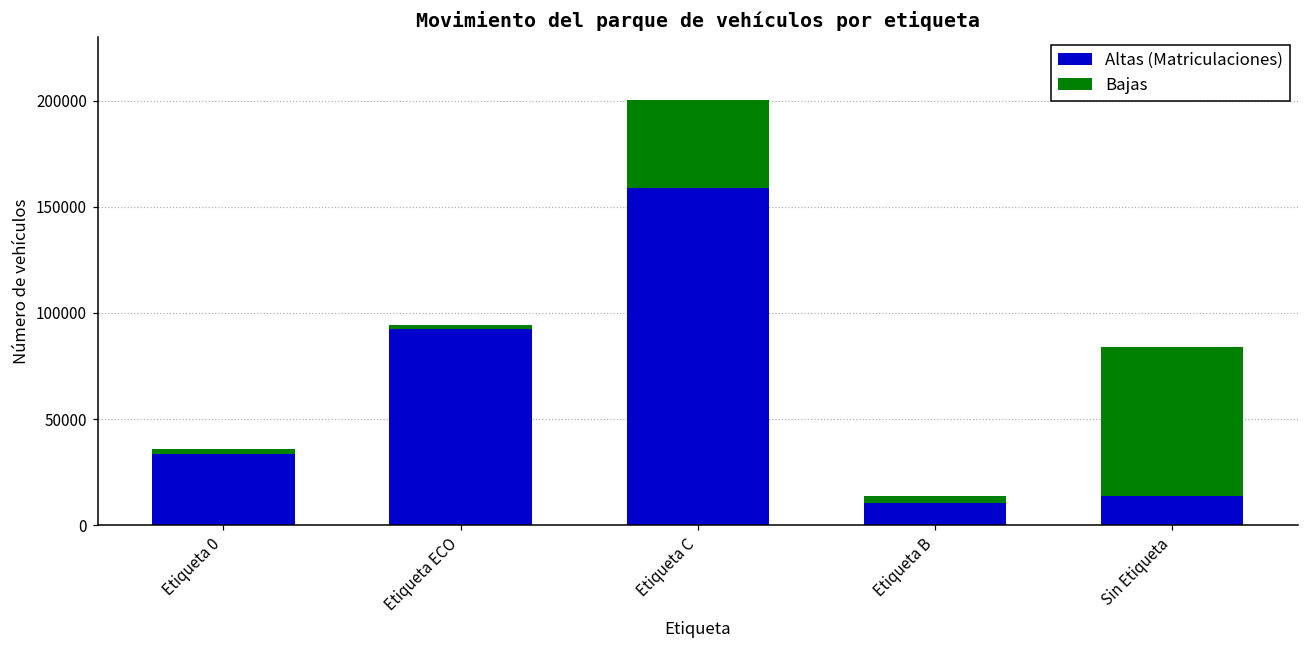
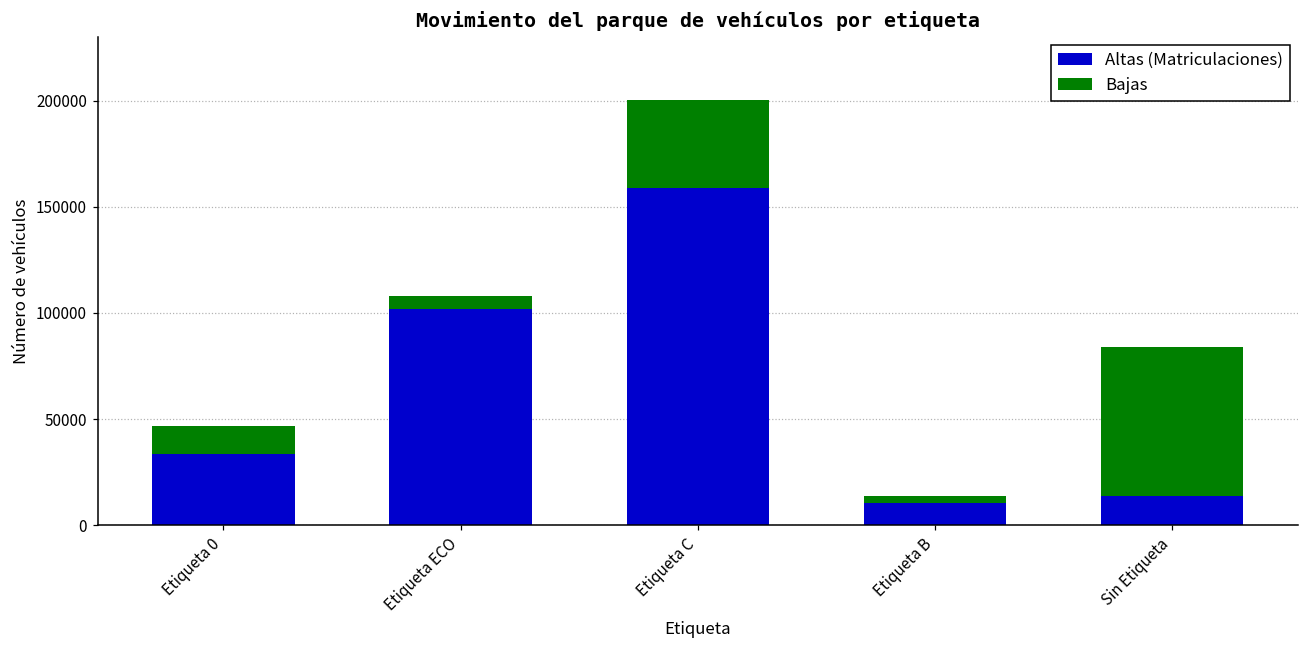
  {
    "Altas (Matriculaciones)": {
      "Etiqueta 0": 33000,
-     "Etiqueta ECO": 92000,
+     "Etiqueta ECO": 102000,
      "Etiqueta C": 159000,
      "Etiqueta B": 11000,
      "Sin Etiqueta": 14000
    },
    "Bajas": {
-     "Etiqueta 0": 2000,
-     "Etiqueta ECO": 2000,
+     "Etiqueta 0": 13000,
+     "Etiqueta ECO": 6000,
      "Etiqueta C": 41000,
      "Etiqueta B": 3000,
      "Sin Etiqueta": 70000
    }
  }
